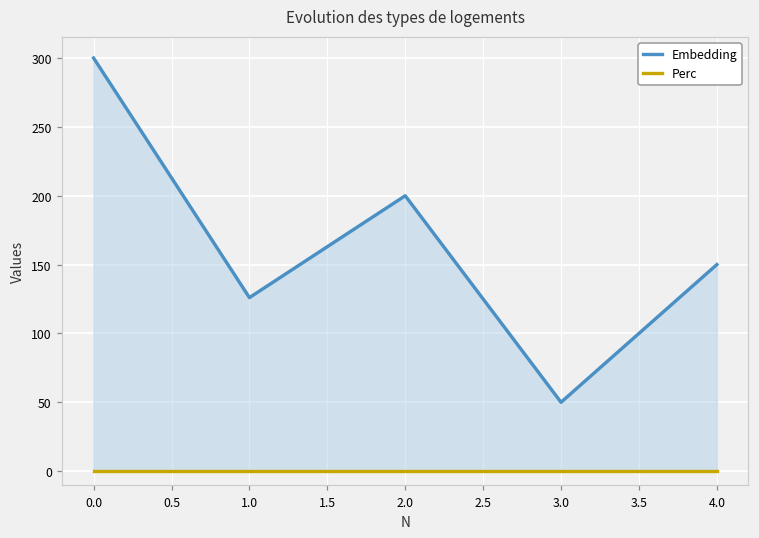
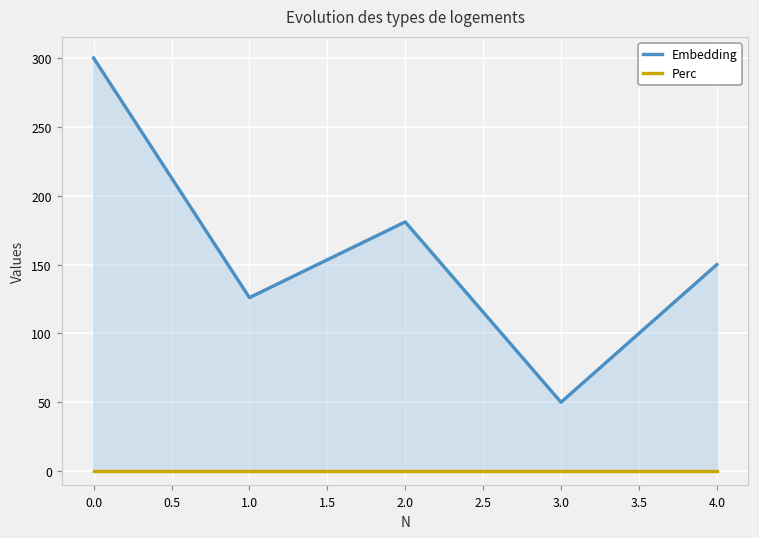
  {
    "Embedding": {
      "0.0": 300,
      "1.0": 126,
-     "2.0": 200,
+     "2.0": 181,
      "3.0": 50,
      "4.0": 150
    },
    "Perc": {
      "0.0": 0,
      "1.0": 0,
      "2.0": 0,
      "3.0": 0,
      "4.0": 0
    }
  }
